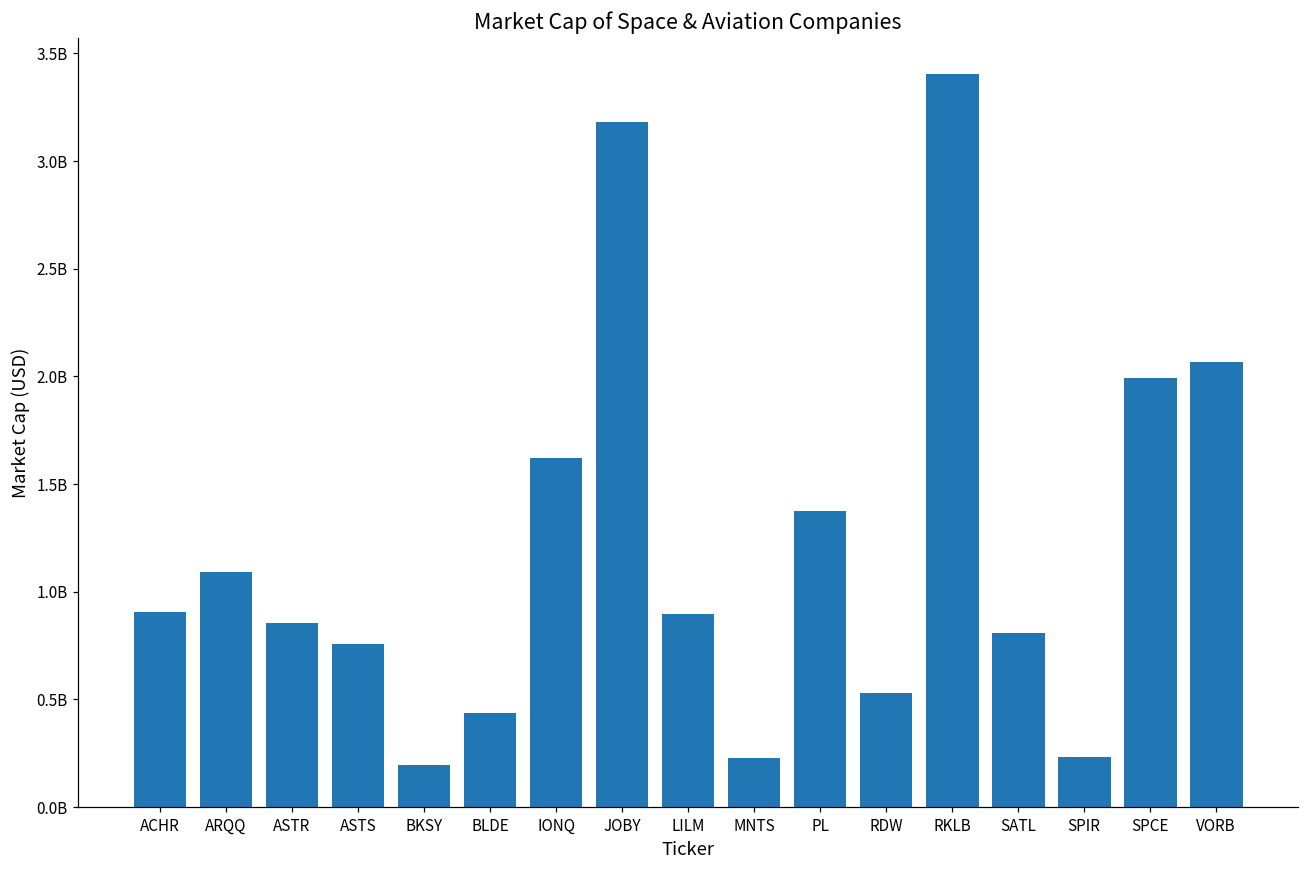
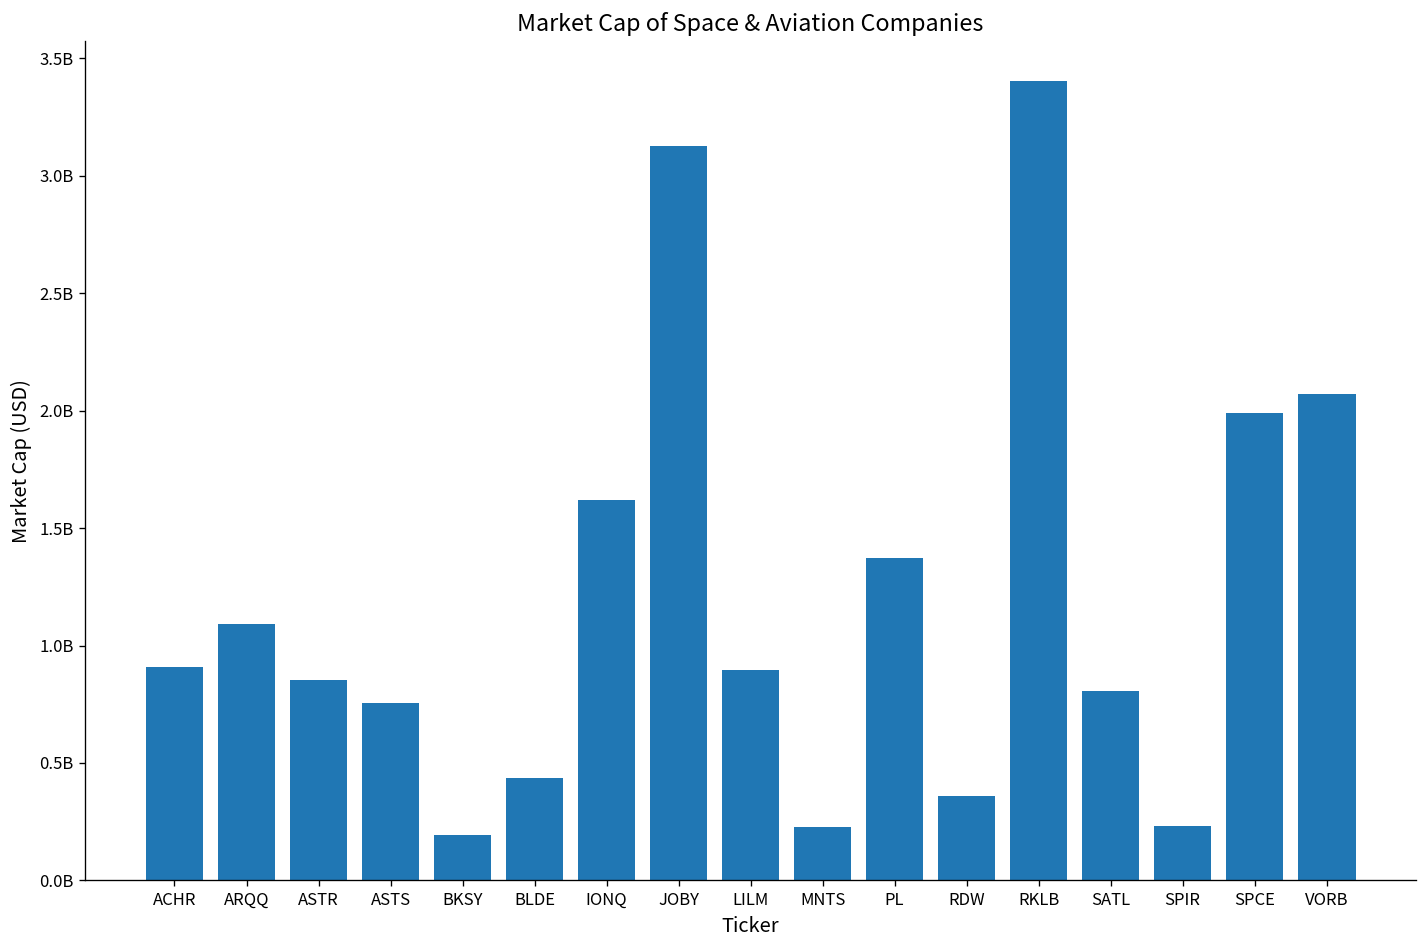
  {
    "ACHR": 910000000,
    "ARQQ": 1090000000,
    "ASTR": 850000000,
    "ASTS": 760000000,
    "BKSY": 200000000,
    "BLDE": 440000000,
    "IONQ": 1620000000,
-   "JOBY": 3180000000,
+   "JOBY": 3130000000,
    "LILM": 900000000,
    "MNTS": 230000000,
    "PL": 1370000000,
-   "RDW": 530000000,
+   "RDW": 360000000,
    "RKLB": 3400000000,
    "SATL": 810000000,
    "SPIR": 230000000,
    "SPCE": 1990000000,
    "VORB": 2070000000
  }
